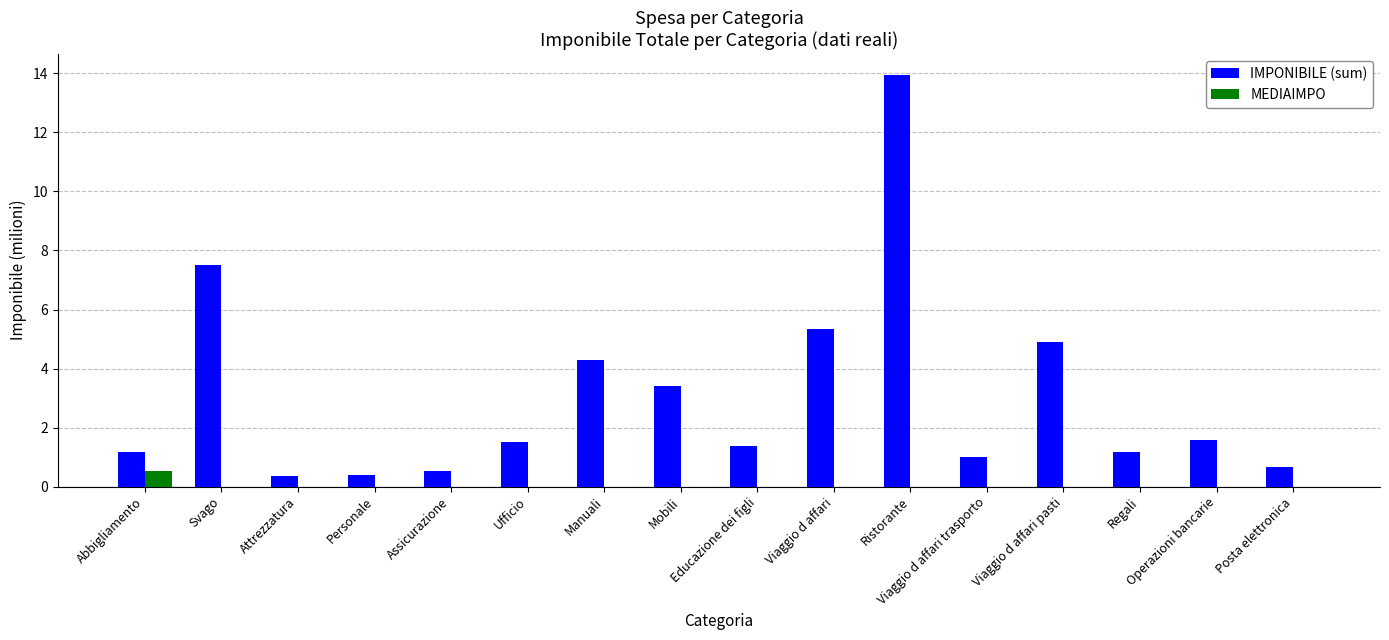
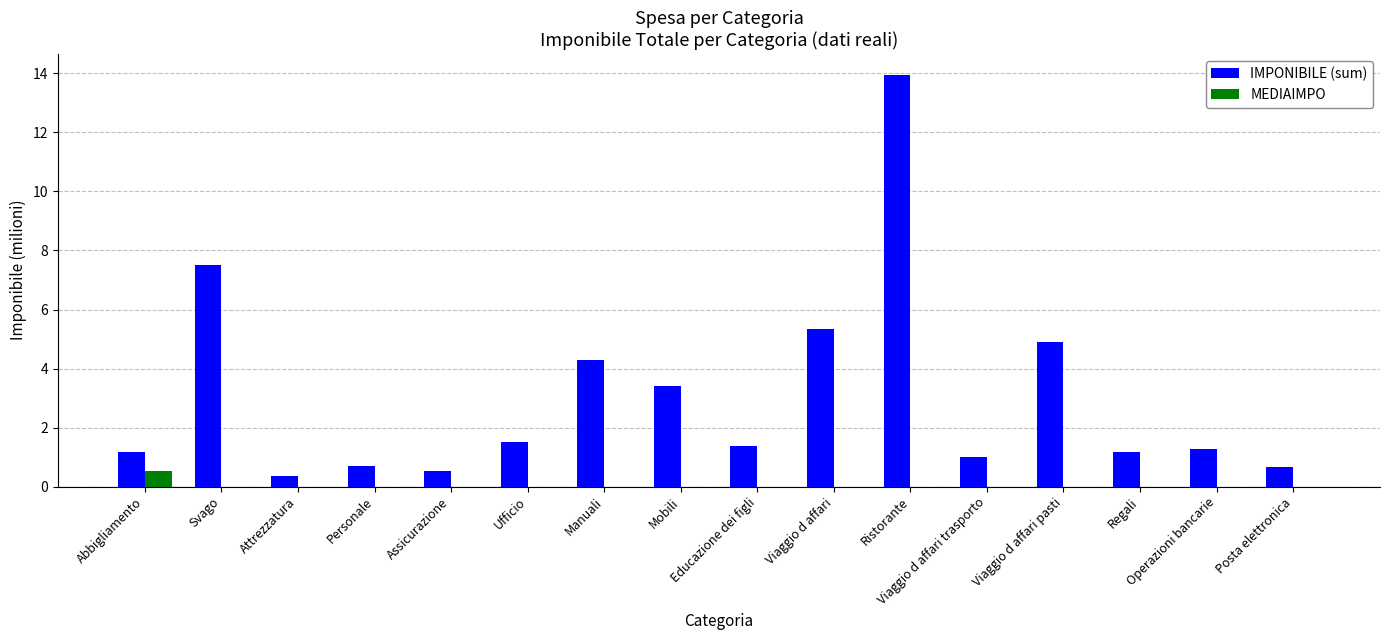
  {
    "IMPONIBILE (sum)": {
      "Abbigliamento": 1.2,
      "Svago": 7.5,
      "Attrezzatura": 0.4,
-     "Personale": 0.4,
+     "Personale": 0.7,
      "Assicurazione": 0.5,
      "Ufficio": 1.5,
      "Manuali": 4.3,
      "Mobili": 3.4,
      "Educazione dei figli": 1.4,
      "Viaggio d affari": 5.3,
      "Ristorante": 14.0,
      "Viaggio d affari trasporto": 1.0,
      "Viaggio d affari pasti": 4.9,
      "Regali": 1.2,
-     "Operazioni bancarie": 1.6,
+     "Operazioni bancarie": 1.3,
      "Posta elettronica": 0.7
    },
    "MEDIAIMPO": {
      "Abbigliamento": 0.5,
      "Svago": 0.0,
      "Attrezzatura": 0.0,
      "Personale": 0.0,
      "Assicurazione": 0.0,
      "Ufficio": 0.0,
      "Manuali": 0.0,
      "Mobili": 0.0,
      "Educazione dei figli": 0.0,
      "Viaggio d affari": 0.0,
      "Ristorante": 0.0,
      "Viaggio d affari trasporto": 0.0,
      "Viaggio d affari pasti": 0.0,
      "Regali": 0.0,
      "Operazioni bancarie": 0.0,
      "Posta elettronica": 0.0
    }
  }
